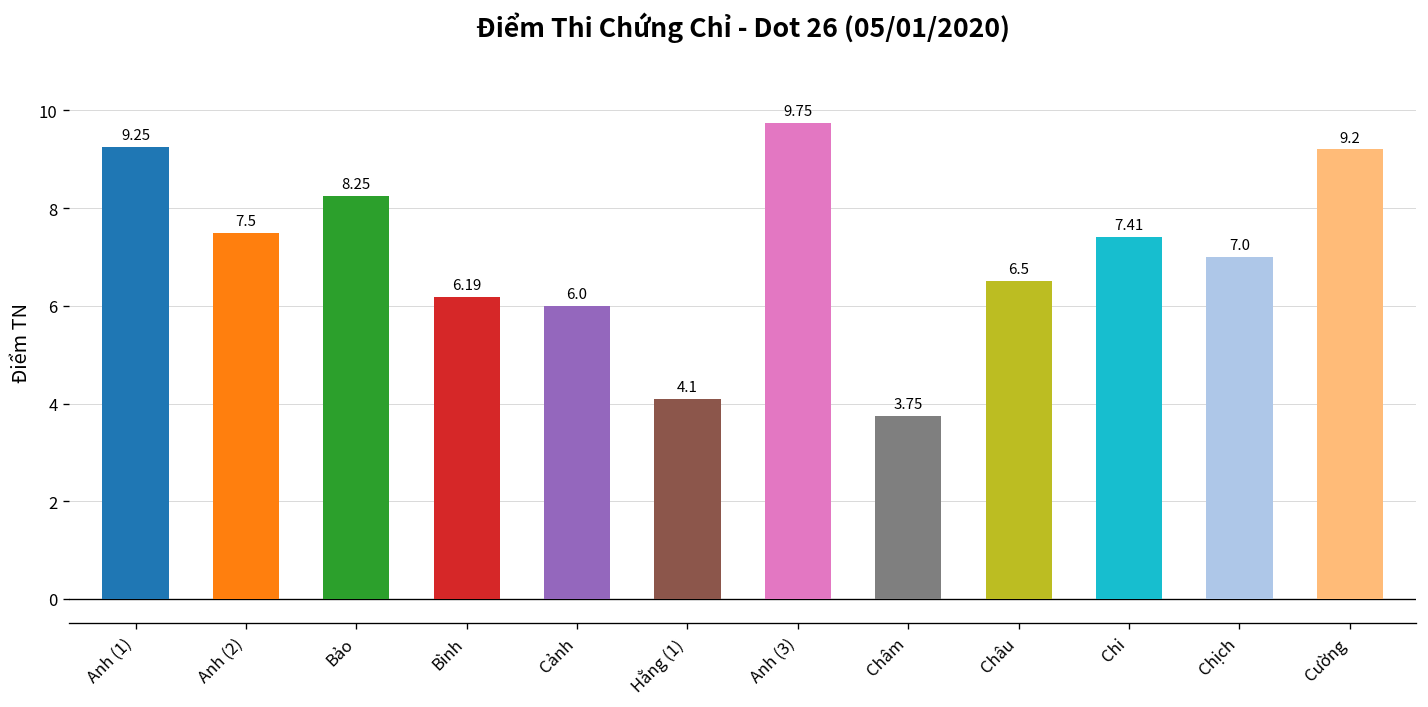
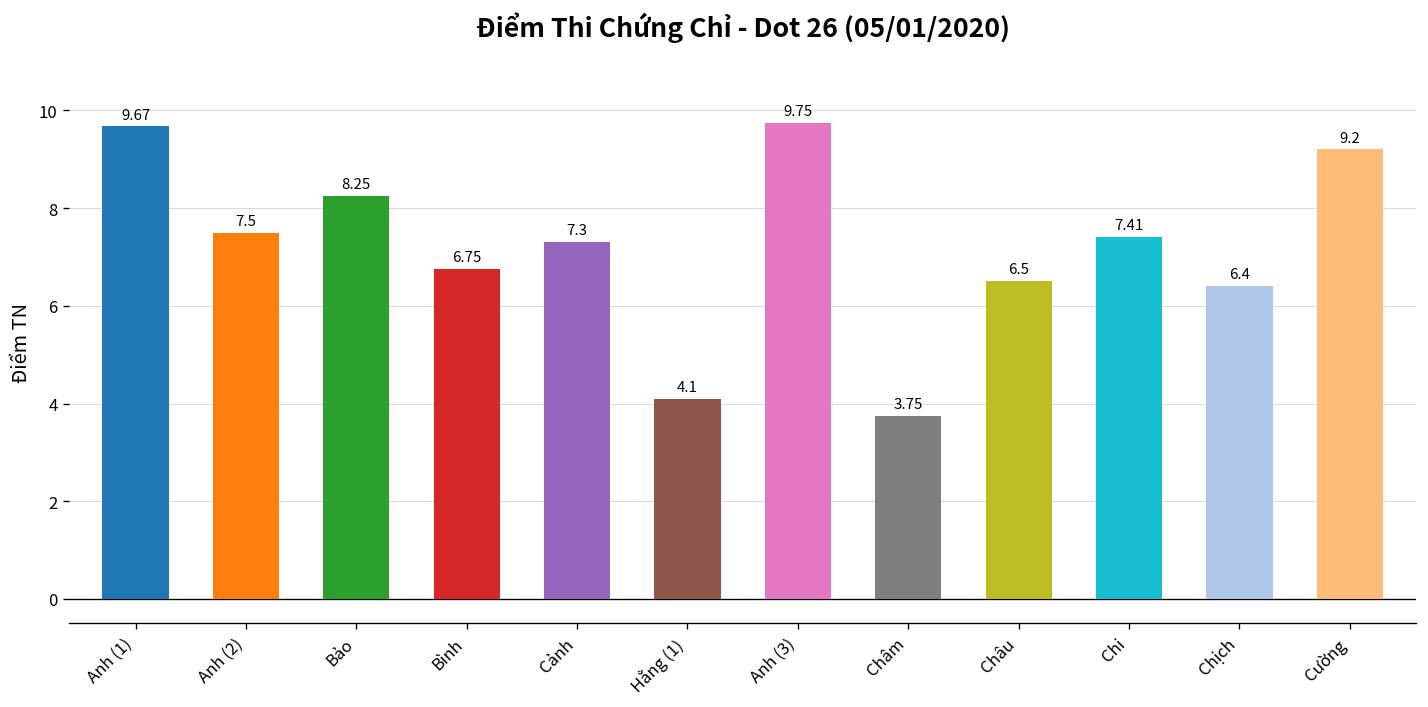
  {
-   "Anh (1)": 9.25,
+   "Anh (1)": 9.67,
    "Anh (2)": 7.5,
    "Bảo": 8.25,
-   "Bình": 6.19,
-   "Cảnh": 6.0,
+   "Bình": 6.75,
+   "Cảnh": 7.3,
    "Hằng (1)": 4.1,
    "Anh (3)": 9.75,
    "Châm": 3.75,
    "Châu": 6.5,
    "Chi": 7.41,
-   "Chịch": 7.0,
+   "Chịch": 6.4,
    "Cường": 9.2
  }
